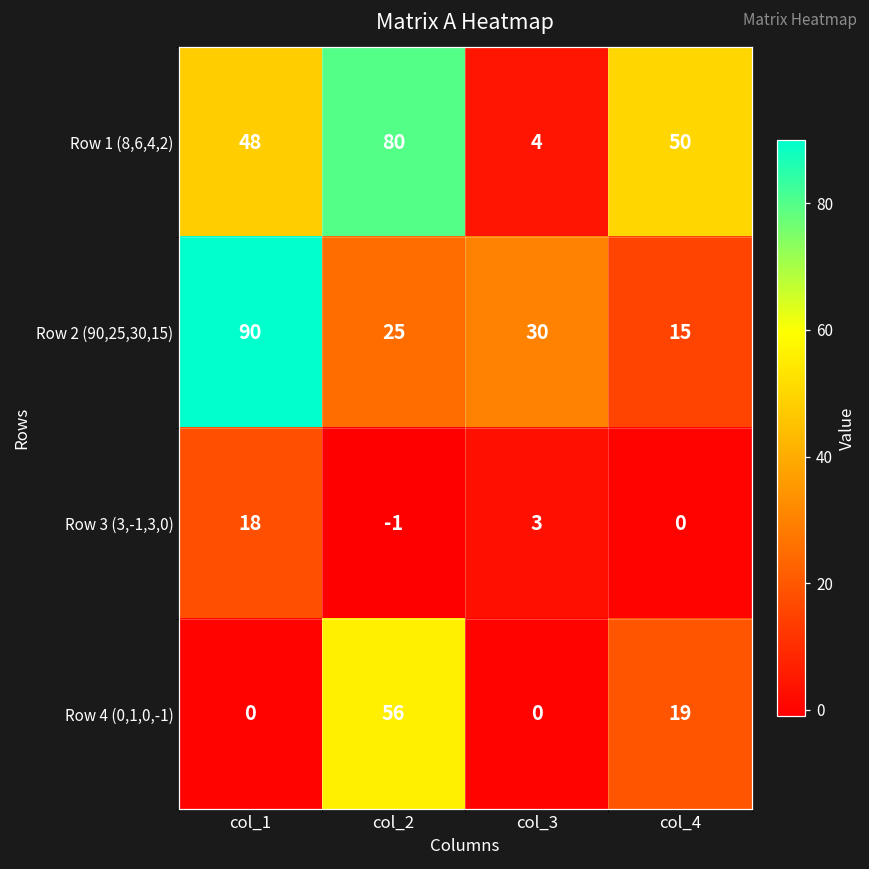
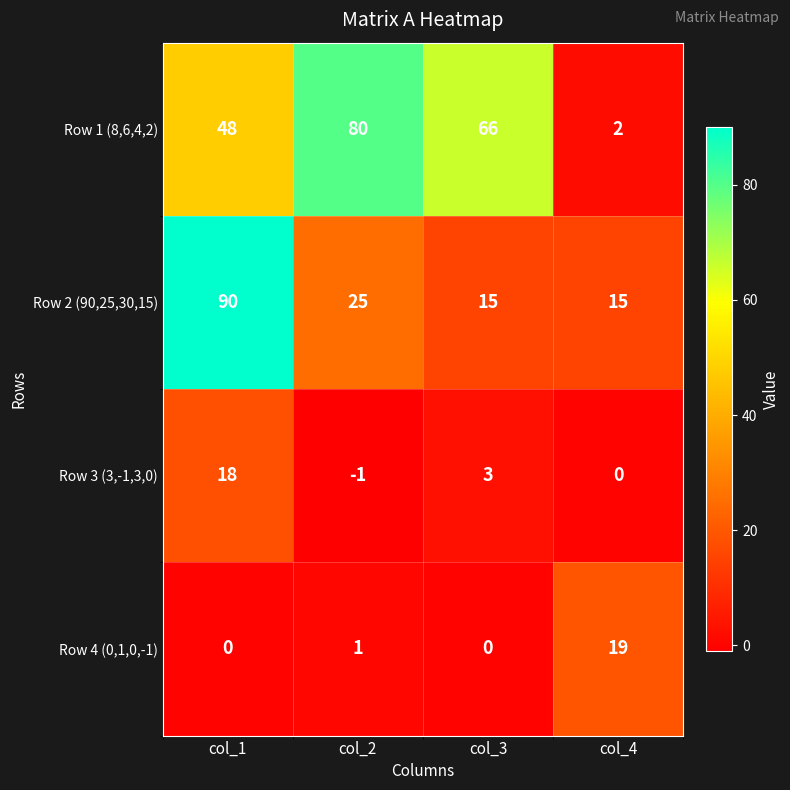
  {
    "Row 1 (8,6,4,2)": {
      "col_1": 48,
      "col_2": 80,
-     "col_3": 4,
-     "col_4": 50
+     "col_3": 66,
+     "col_4": 2
    },
    "Row 2 (90,25,30,15)": {
      "col_1": 90,
      "col_2": 25,
-     "col_3": 30,
+     "col_3": 15,
      "col_4": 15
    },
    "Row 3 (3,-1,3,0)": {
      "col_1": 18,
      "col_2": -1,
      "col_3": 3,
      "col_4": 0
    },
    "Row 4 (0,1,0,-1)": {
      "col_1": 0,
-     "col_2": 56,
+     "col_2": 1,
      "col_3": 0,
      "col_4": 19
    }
  }
